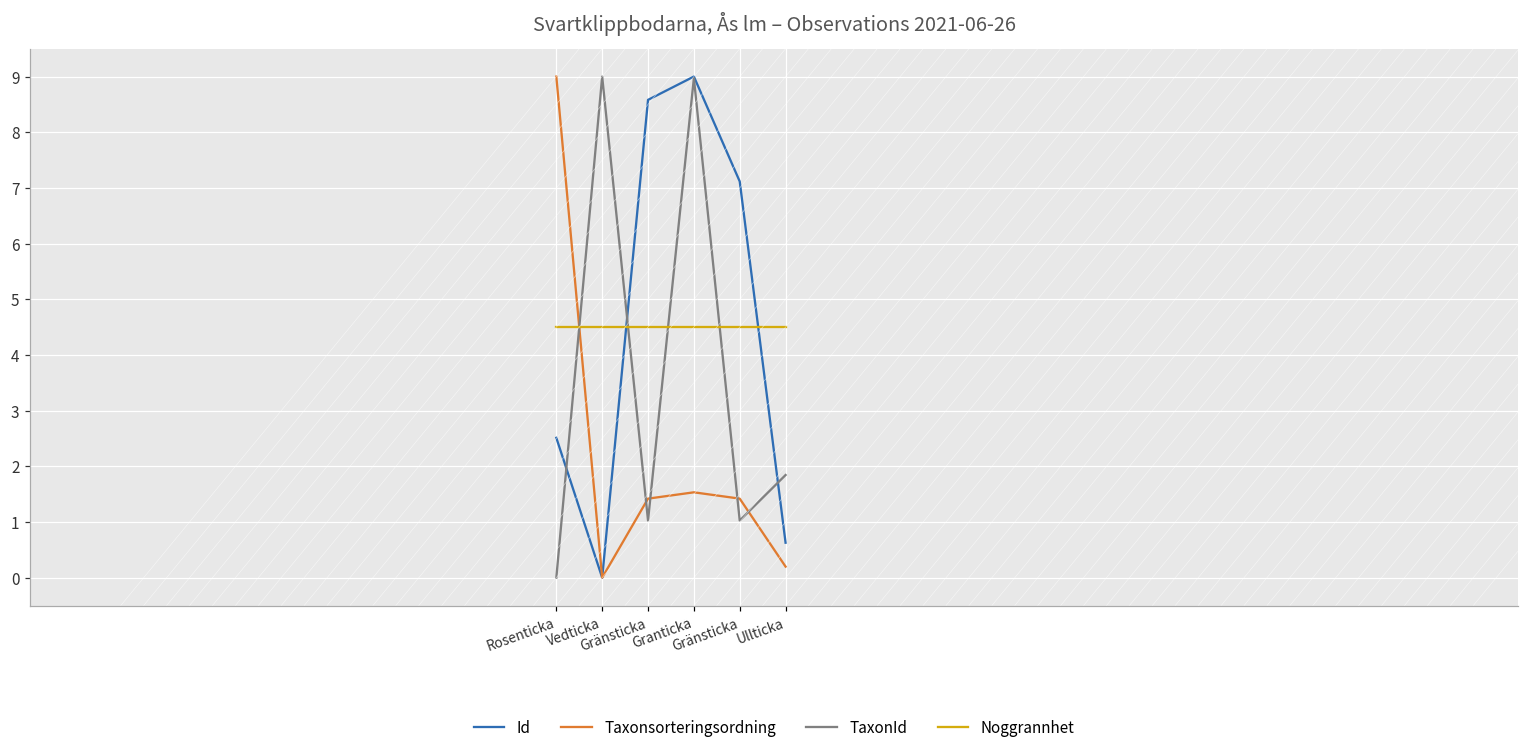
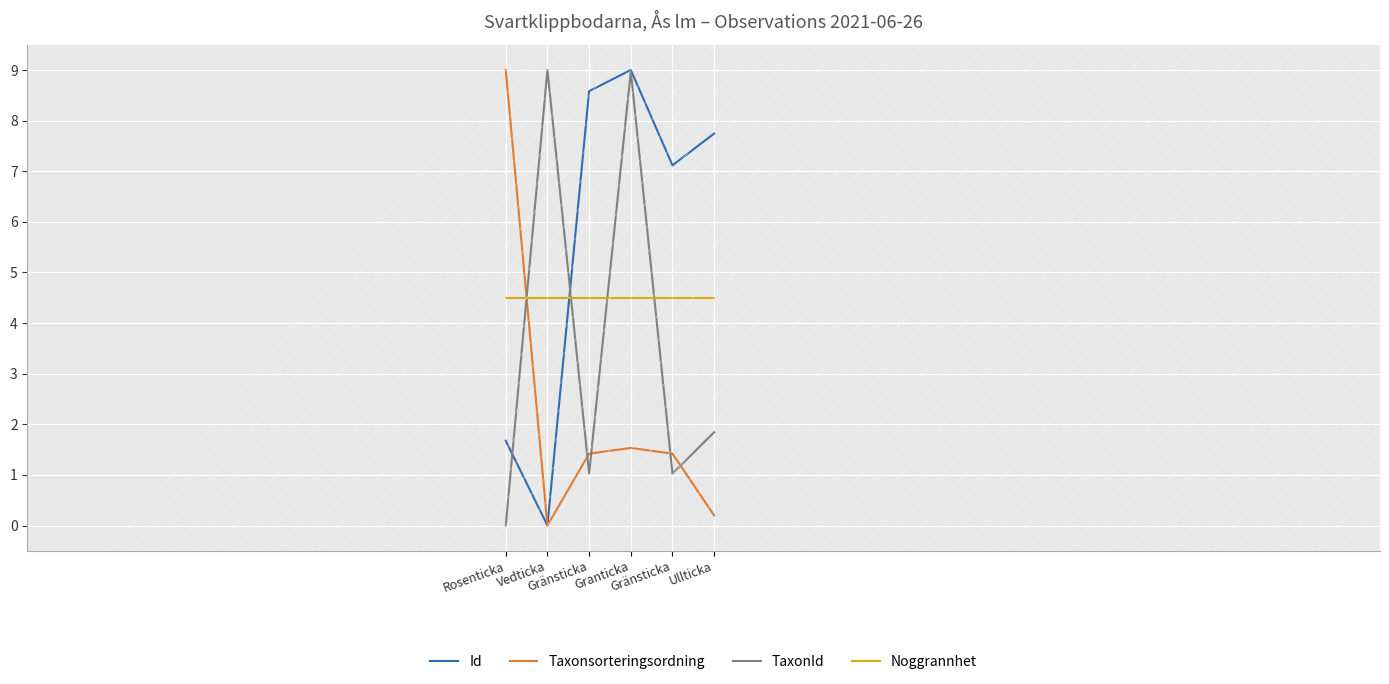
  {
    "Id": {
-     "Rosenticka": 2.5,
-     "Ullticka": 0.6
+     "Rosenticka": 1.7,
+     "Ullticka": 7.7
    },
    "Taxonsorteringsordning": {
      "Rosenticka": 9.0,
      "Granticka": 1.5,
      "Ullticka": 0.2
    },
    "TaxonId": {
      "Rosenticka": 0.0,
      "Vedticka": 9.0,
      "Ullticka": 1.8
    },
    "Noggrannhet": {
      "Rosenticka": 4.5,
      "Vedticka": 4.5,
      "Granticka": 4.5,
      "Ullticka": 4.5
    }
  }
